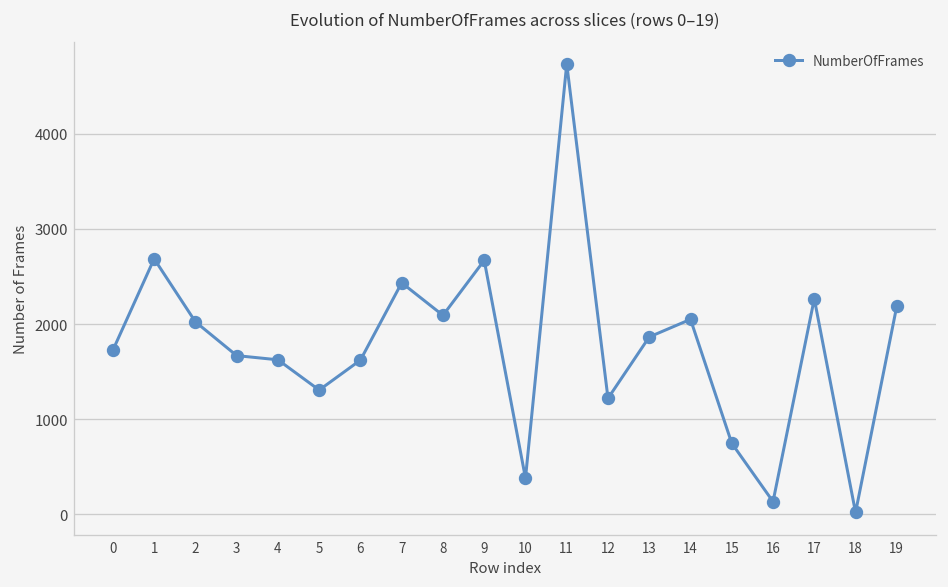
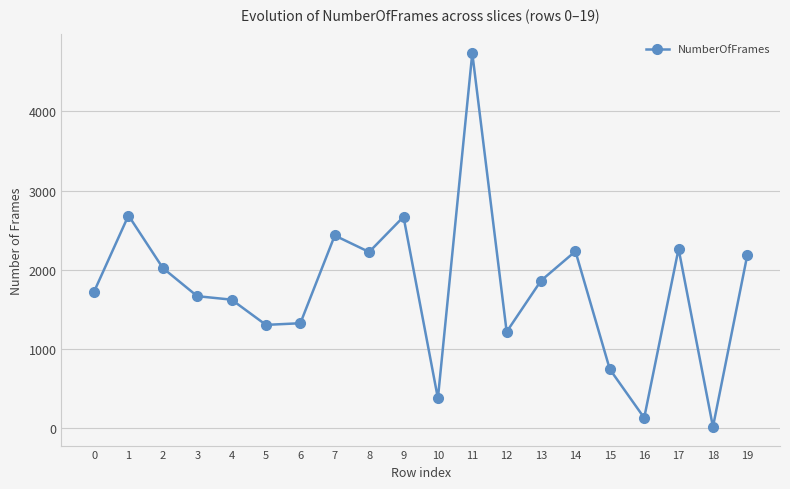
  {
    "0": 1700,
    "1": 2700,
    "2": 2000,
    "3": 1700,
    "4": 1600,
    "5": 1300,
-   "6": 1600,
+   "6": 1300,
    "7": 2400,
-   "8": 2100,
+   "8": 2200,
    "9": 2700,
    "10": 400,
    "11": 4700,
    "12": 1200,
    "13": 1900,
-   "14": 2000,
+   "14": 2200,
    "15": 700,
    "16": 100,
    "17": 2300,
    "18": 0,
    "19": 2200
  }
